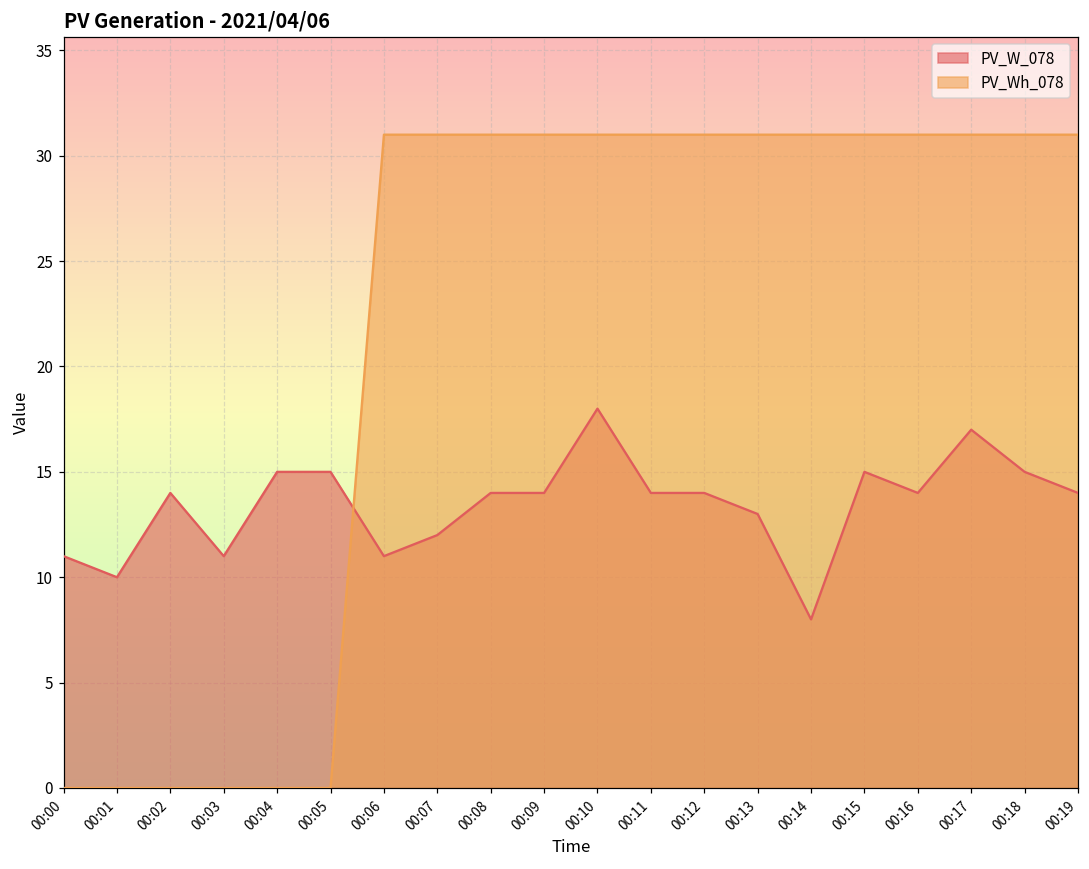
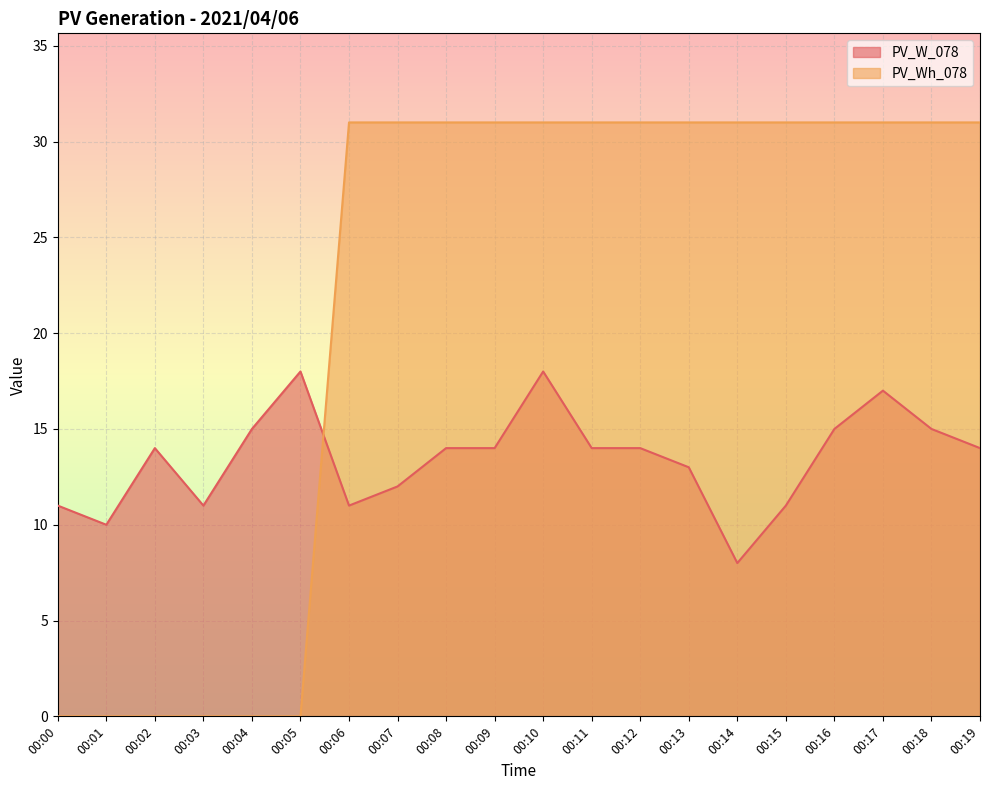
  {
    "PV_W_078": {
      "00:00": 11,
      "00:01": 10,
      "00:02": 14,
      "00:03": 11,
      "00:04": 15,
-     "00:05": 15,
+     "00:05": 18,
      "00:06": 11,
      "00:07": 12,
      "00:08": 14,
      "00:09": 14,
      "00:10": 18,
      "00:11": 14,
      "00:12": 14,
      "00:13": 13,
      "00:14": 8,
-     "00:15": 15,
-     "00:16": 14,
+     "00:15": 11,
+     "00:16": 15,
      "00:17": 17,
      "00:18": 15,
      "00:19": 14
    },
    "PV_Wh_078": {
      "00:00": 0,
      "00:01": 0,
      "00:02": 0,
      "00:03": 0,
      "00:04": 0,
      "00:05": 0,
      "00:06": 31,
      "00:07": 31,
      "00:08": 31,
      "00:09": 31,
      "00:10": 31,
      "00:11": 31,
      "00:12": 31,
      "00:13": 31,
      "00:14": 31,
      "00:15": 31,
      "00:16": 31,
      "00:17": 31,
      "00:18": 31,
      "00:19": 31
    }
  }
